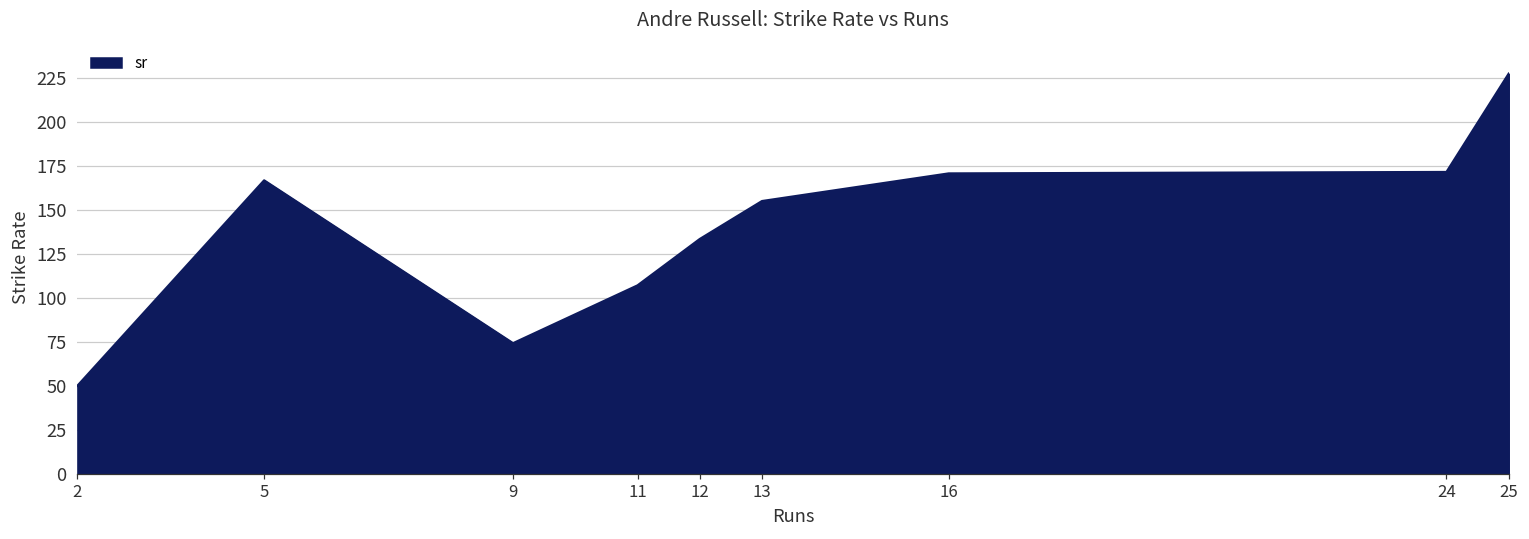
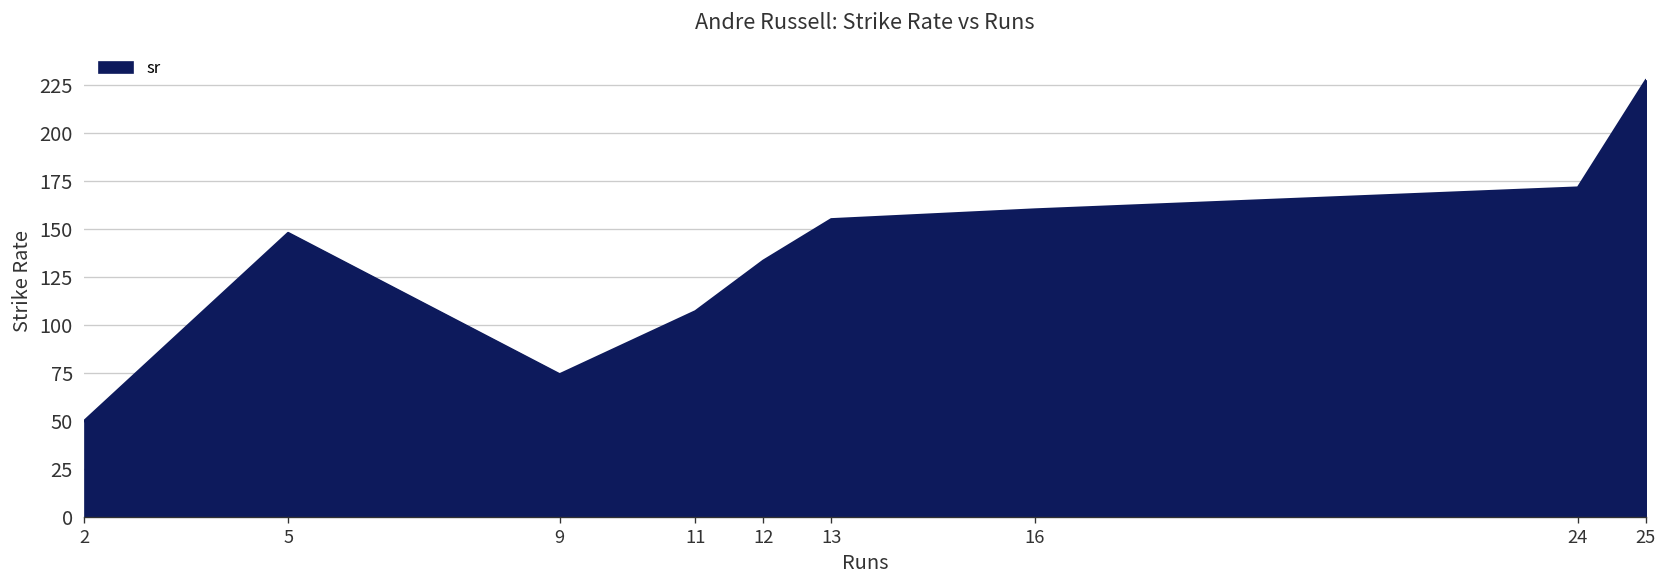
  {
    "2": 50,
-   "5": 167,
+   "5": 148,
    "9": 74,
    "11": 107,
    "12": 133,
    "13": 155,
-   "16": 171,
+   "16": 160,
    "24": 171,
    "25": 227
  }
